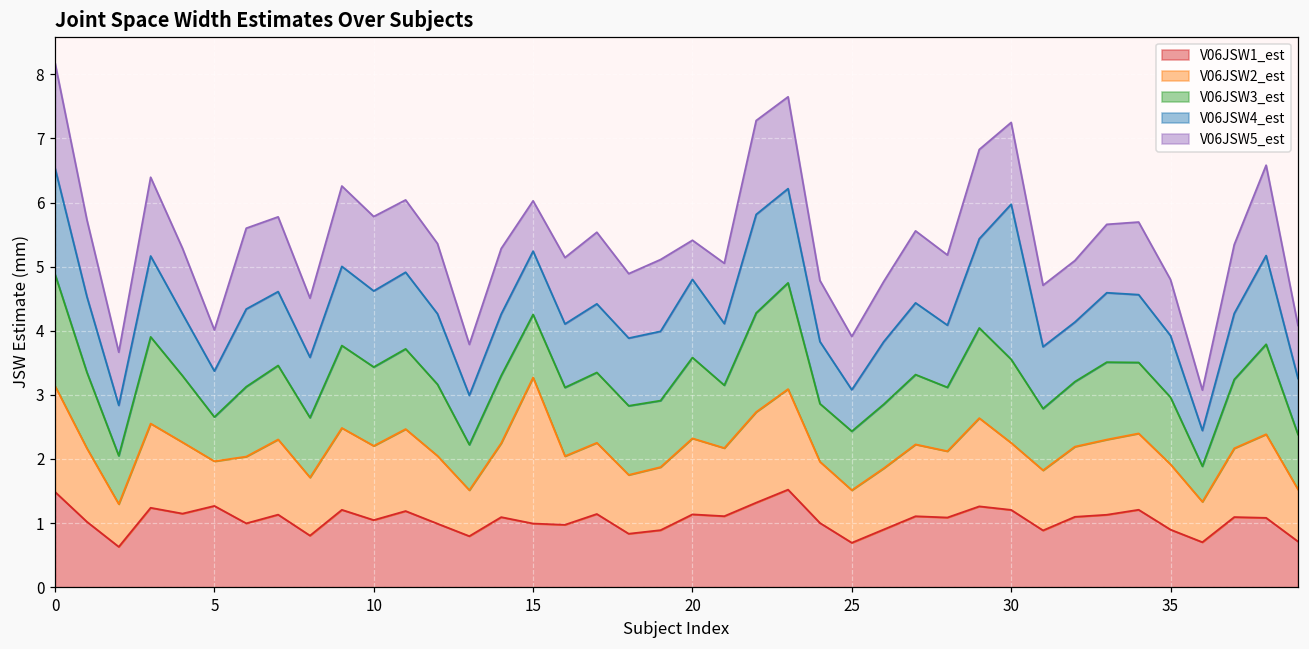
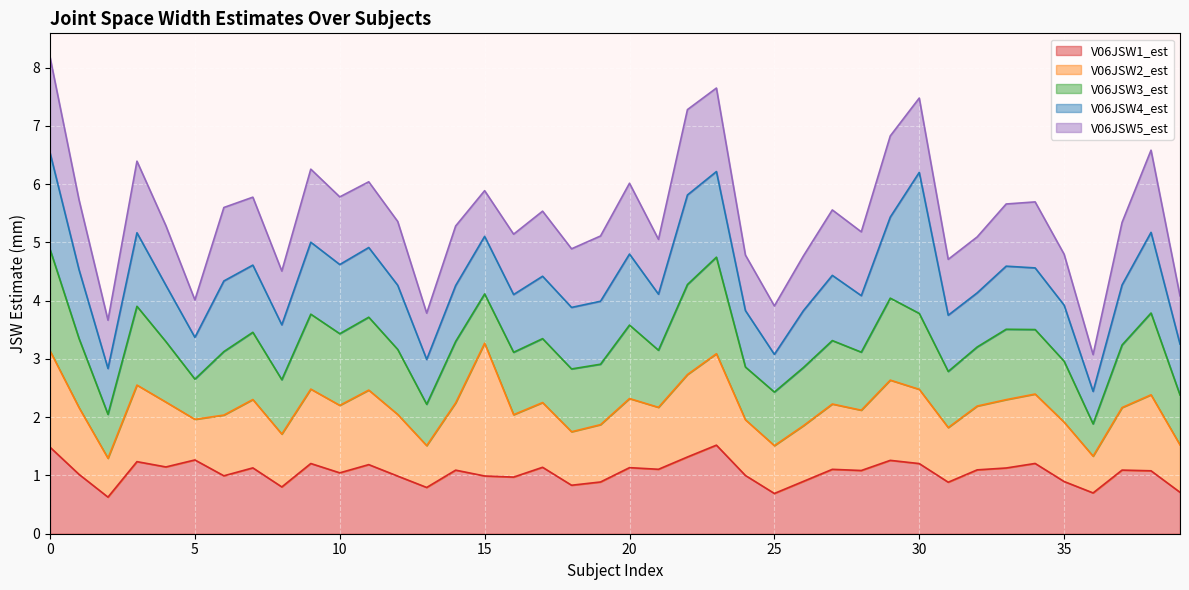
  {
    "V06JSW1_est": {
      "0": 1.5,
      "5": 1.3,
      "10": 1.0,
      "15": 1.0,
      "20": 1.1,
      "25": 0.7,
      "30": 1.2,
      "35": 0.9
    },
    "V06JSW2_est": {
      "0": 1.7,
      "5": 0.7,
      "10": 1.2,
      "15": 2.3,
      "20": 1.2,
      "25": 0.8,
-     "30": 1.0,
+     "30": 1.3,
      "35": 1.0
    },
    "V06JSW3_est": {
      "0": 1.7,
      "5": 0.7,
      "10": 1.2,
-     "15": 1.0,
+     "15": 0.8,
      "20": 1.3,
      "25": 0.9,
      "30": 1.3,
      "35": 1.0
    },
    "V06JSW4_est": {
      "0": 1.7,
      "5": 0.7,
      "10": 1.2,
      "15": 1.0,
      "20": 1.2,
      "25": 0.6,
      "30": 2.4,
      "35": 1.0
    },
    "V06JSW5_est": {
      "0": 1.6,
      "5": 0.6,
      "10": 1.2,
      "15": 0.8,
-     "20": 0.6,
+     "20": 1.2,
      "25": 0.8,
      "30": 1.3,
      "35": 0.9
    }
  }
